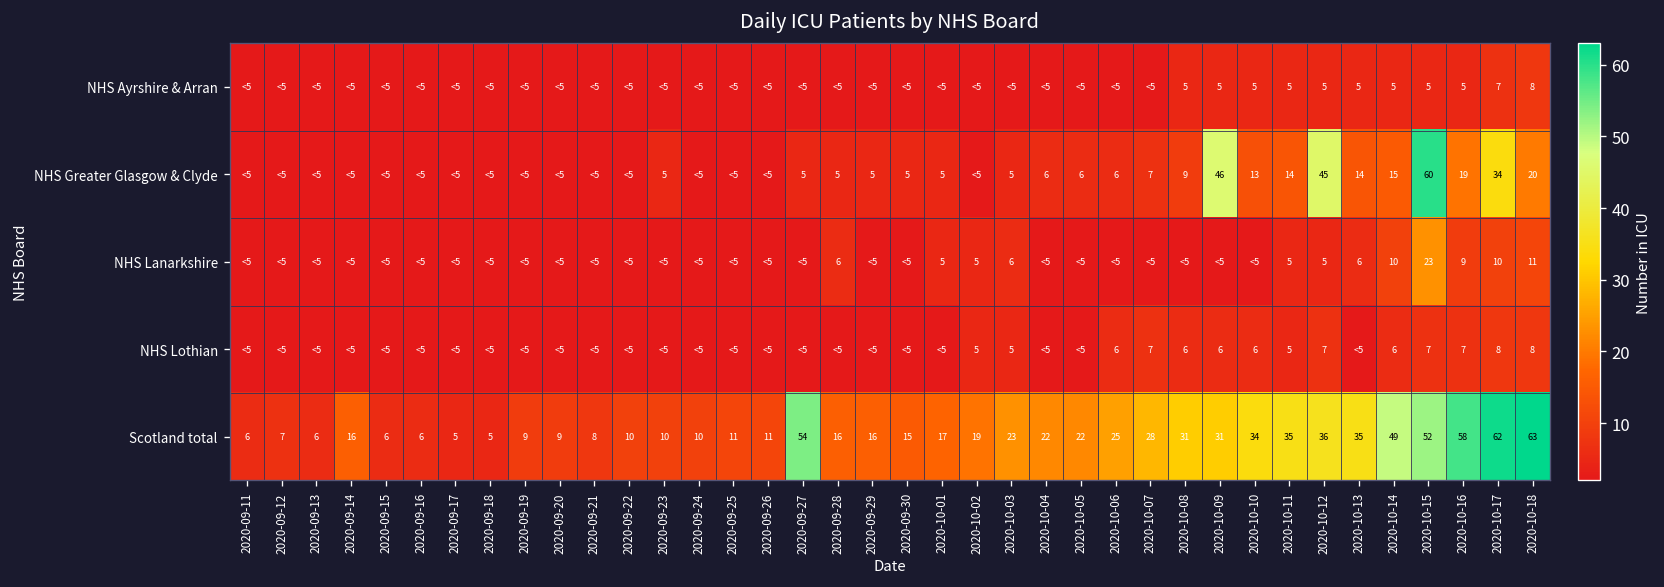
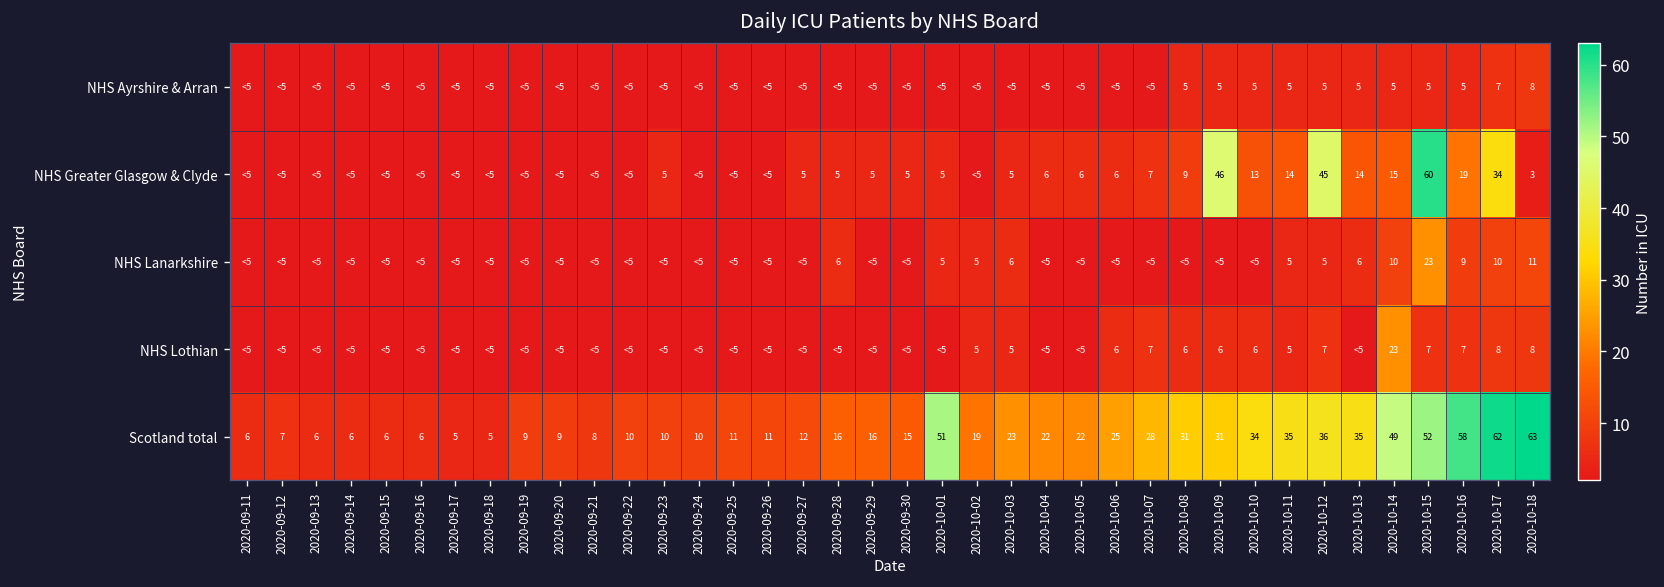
  {
    "NHS Ayrshire & Arran": {
      "2020-09-11": 5,
      "2020-09-12": 5,
      "2020-09-13": 5,
      "2020-09-14": 5,
      "2020-09-15": 5,
      "2020-09-16": 5,
      "2020-09-17": 5,
      "2020-09-18": 5,
      "2020-09-19": 5,
      "2020-09-20": 5,
      "2020-09-21": 5,
      "2020-09-22": 5,
      "2020-09-23": 5,
      "2020-09-24": 5,
      "2020-09-25": 5,
      "2020-09-26": 5,
      "2020-09-27": 5,
      "2020-09-28": 5,
      "2020-09-29": 5,
      "2020-09-30": 5,
      "2020-10-01": 5,
      "2020-10-02": 5,
      "2020-10-03": 5,
      "2020-10-04": 5,
      "2020-10-05": 5,
      "2020-10-06": 5,
      "2020-10-07": 5,
      "2020-10-08": 5,
      "2020-10-09": 5,
      "2020-10-10": 5,
      "2020-10-11": 5,
      "2020-10-12": 5,
      "2020-10-13": 5,
      "2020-10-14": 5,
      "2020-10-15": 5,
      "2020-10-16": 5,
      "2020-10-17": 7,
      "2020-10-18": 8
    },
    "NHS Greater Glasgow & Clyde": {
      "2020-09-11": 5,
      "2020-09-12": 5,
      "2020-09-13": 5,
      "2020-09-14": 5,
      "2020-09-15": 5,
      "2020-09-16": 5,
      "2020-09-17": 5,
      "2020-09-18": 5,
      "2020-09-19": 5,
      "2020-09-20": 5,
      "2020-09-21": 5,
      "2020-09-22": 5,
      "2020-09-23": 5,
      "2020-09-24": 5,
      "2020-09-25": 5,
      "2020-09-26": 5,
      "2020-09-27": 5,
      "2020-09-28": 5,
      "2020-09-29": 5,
      "2020-09-30": 5,
      "2020-10-01": 5,
      "2020-10-02": 5,
      "2020-10-03": 5,
      "2020-10-04": 6,
      "2020-10-05": 6,
      "2020-10-06": 6,
      "2020-10-07": 7,
      "2020-10-08": 9,
      "2020-10-09": 46,
      "2020-10-10": 13,
      "2020-10-11": 14,
      "2020-10-12": 45,
      "2020-10-13": 14,
      "2020-10-14": 15,
      "2020-10-15": 60,
      "2020-10-16": 19,
      "2020-10-17": 34,
-     "2020-10-18": 20
+     "2020-10-18": 3
    },
    "NHS Lanarkshire": {
      "2020-09-11": 5,
      "2020-09-12": 5,
      "2020-09-13": 5,
      "2020-09-14": 5,
      "2020-09-15": 5,
      "2020-09-16": 5,
      "2020-09-17": 5,
      "2020-09-18": 5,
      "2020-09-19": 5,
      "2020-09-20": 5,
      "2020-09-21": 5,
      "2020-09-22": 5,
      "2020-09-23": 5,
      "2020-09-24": 5,
      "2020-09-25": 5,
      "2020-09-26": 5,
      "2020-09-27": 5,
      "2020-09-28": 6,
      "2020-09-29": 5,
      "2020-09-30": 5,
      "2020-10-01": 5,
      "2020-10-02": 5,
      "2020-10-03": 6,
      "2020-10-04": 5,
      "2020-10-05": 5,
      "2020-10-06": 5,
      "2020-10-07": 5,
      "2020-10-08": 5,
      "2020-10-09": 5,
      "2020-10-10": 5,
      "2020-10-11": 5,
      "2020-10-12": 5,
      "2020-10-13": 6,
      "2020-10-14": 10,
      "2020-10-15": 23,
      "2020-10-16": 9,
      "2020-10-17": 10,
      "2020-10-18": 11
    },
    "NHS Lothian": {
      "2020-09-11": 5,
      "2020-09-12": 5,
      "2020-09-13": 5,
      "2020-09-14": 5,
      "2020-09-15": 5,
      "2020-09-16": 5,
      "2020-09-17": 5,
      "2020-09-18": 5,
      "2020-09-19": 5,
      "2020-09-20": 5,
      "2020-09-21": 5,
      "2020-09-22": 5,
      "2020-09-23": 5,
      "2020-09-24": 5,
      "2020-09-25": 5,
      "2020-09-26": 5,
      "2020-09-27": 5,
      "2020-09-28": 5,
      "2020-09-29": 5,
      "2020-09-30": 5,
      "2020-10-01": 5,
      "2020-10-02": 5,
      "2020-10-03": 5,
      "2020-10-04": 5,
      "2020-10-05": 5,
      "2020-10-06": 6,
      "2020-10-07": 7,
      "2020-10-08": 6,
      "2020-10-09": 6,
      "2020-10-10": 6,
      "2020-10-11": 5,
      "2020-10-12": 7,
      "2020-10-13": 5,
-     "2020-10-14": 6,
+     "2020-10-14": 23,
      "2020-10-15": 7,
      "2020-10-16": 7,
      "2020-10-17": 8,
      "2020-10-18": 8
    },
    "Scotland total": {
      "2020-09-11": 6,
      "2020-09-12": 7,
      "2020-09-13": 6,
-     "2020-09-14": 16,
+     "2020-09-14": 6,
      "2020-09-15": 6,
      "2020-09-16": 6,
      "2020-09-17": 5,
      "2020-09-18": 5,
      "2020-09-19": 9,
      "2020-09-20": 9,
      "2020-09-21": 8,
      "2020-09-22": 10,
      "2020-09-23": 10,
      "2020-09-24": 10,
      "2020-09-25": 11,
      "2020-09-26": 11,
-     "2020-09-27": 54,
+     "2020-09-27": 12,
      "2020-09-28": 16,
      "2020-09-29": 16,
      "2020-09-30": 15,
-     "2020-10-01": 17,
+     "2020-10-01": 51,
      "2020-10-02": 19,
      "2020-10-03": 23,
      "2020-10-04": 22,
      "2020-10-05": 22,
      "2020-10-06": 25,
      "2020-10-07": 28,
      "2020-10-08": 31,
      "2020-10-09": 31,
      "2020-10-10": 34,
      "2020-10-11": 35,
      "2020-10-12": 36,
      "2020-10-13": 35,
      "2020-10-14": 49,
      "2020-10-15": 52,
      "2020-10-16": 58,
      "2020-10-17": 62,
      "2020-10-18": 63
    }
  }
